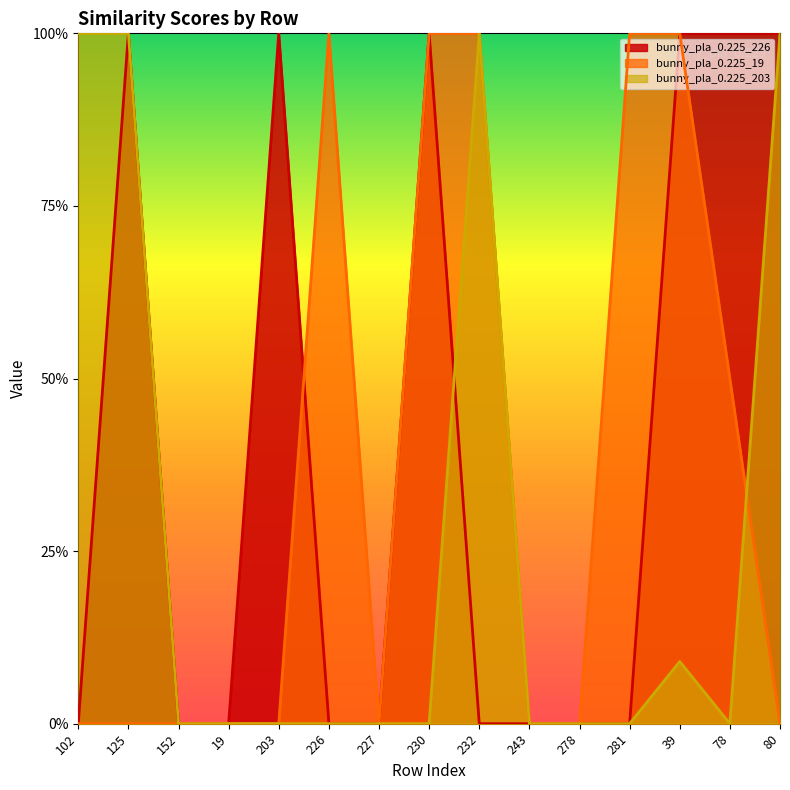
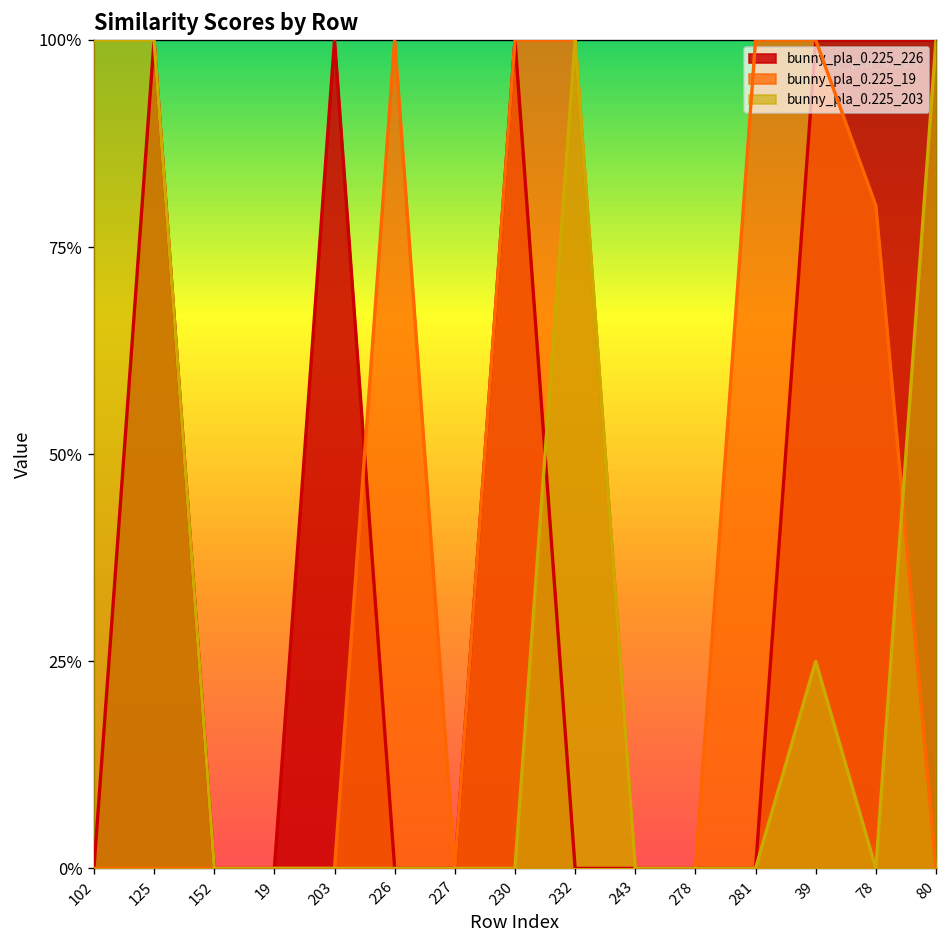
  {
    "bunny_pla_0.225_226": {
      "203": "100%",
      "232": "0%"
    },
    "bunny_pla_0.225_19": {
      "125": "0%",
      "226": "100%",
      "281": "100%",
-     "78": "50%",
+     "78": "80%",
      "80": "0%"
    },
    "bunny_pla_0.225_203": {
      "102": "100%",
      "230": "0%",
-     "39": "9%",
+     "39": "25%",
      "78": "0%"
    }
  }
